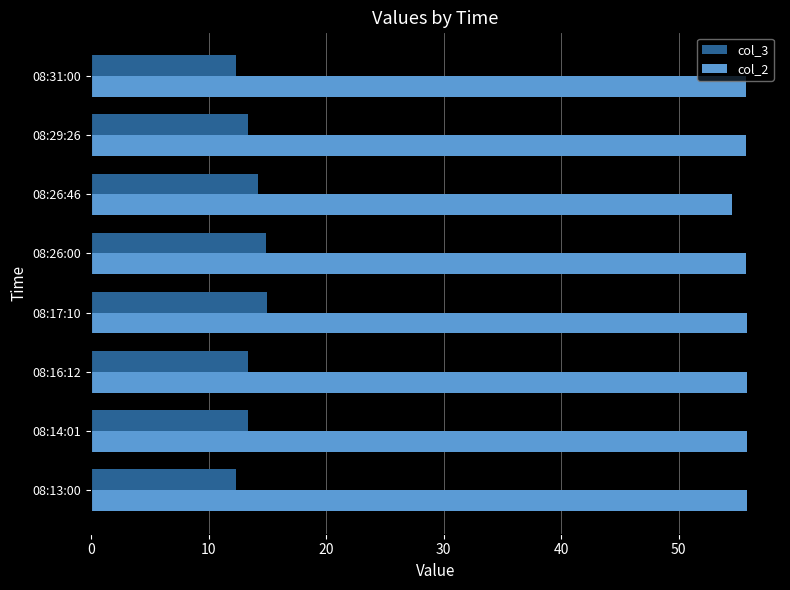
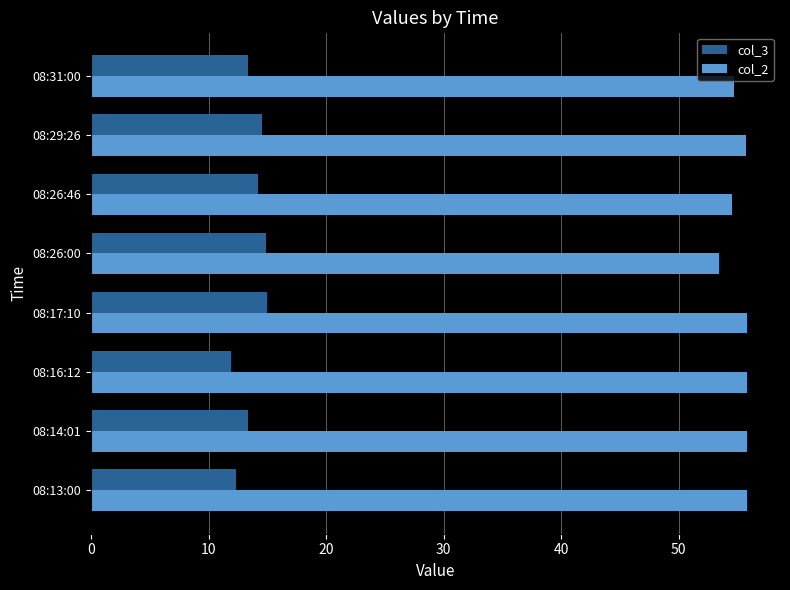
  {
    "col_3": {
-     "08:31:00": 12.4,
-     "08:29:26": 13.3,
+     "08:31:00": 13.4,
+     "08:29:26": 14.5,
      "08:26:46": 14.2,
      "08:26:00": 14.9,
      "08:17:10": 14.9,
-     "08:16:12": 13.3,
+     "08:16:12": 11.9,
      "08:14:01": 13.3,
      "08:13:00": 12.3
    },
    "col_2": {
-     "08:31:00": 55.7,
+     "08:31:00": 54.7,
      "08:29:26": 55.7,
      "08:26:46": 54.6,
-     "08:26:00": 55.8,
+     "08:26:00": 53.4,
      "08:17:10": 55.8,
      "08:16:12": 55.8,
      "08:14:01": 55.8,
      "08:13:00": 55.8
    }
  }
